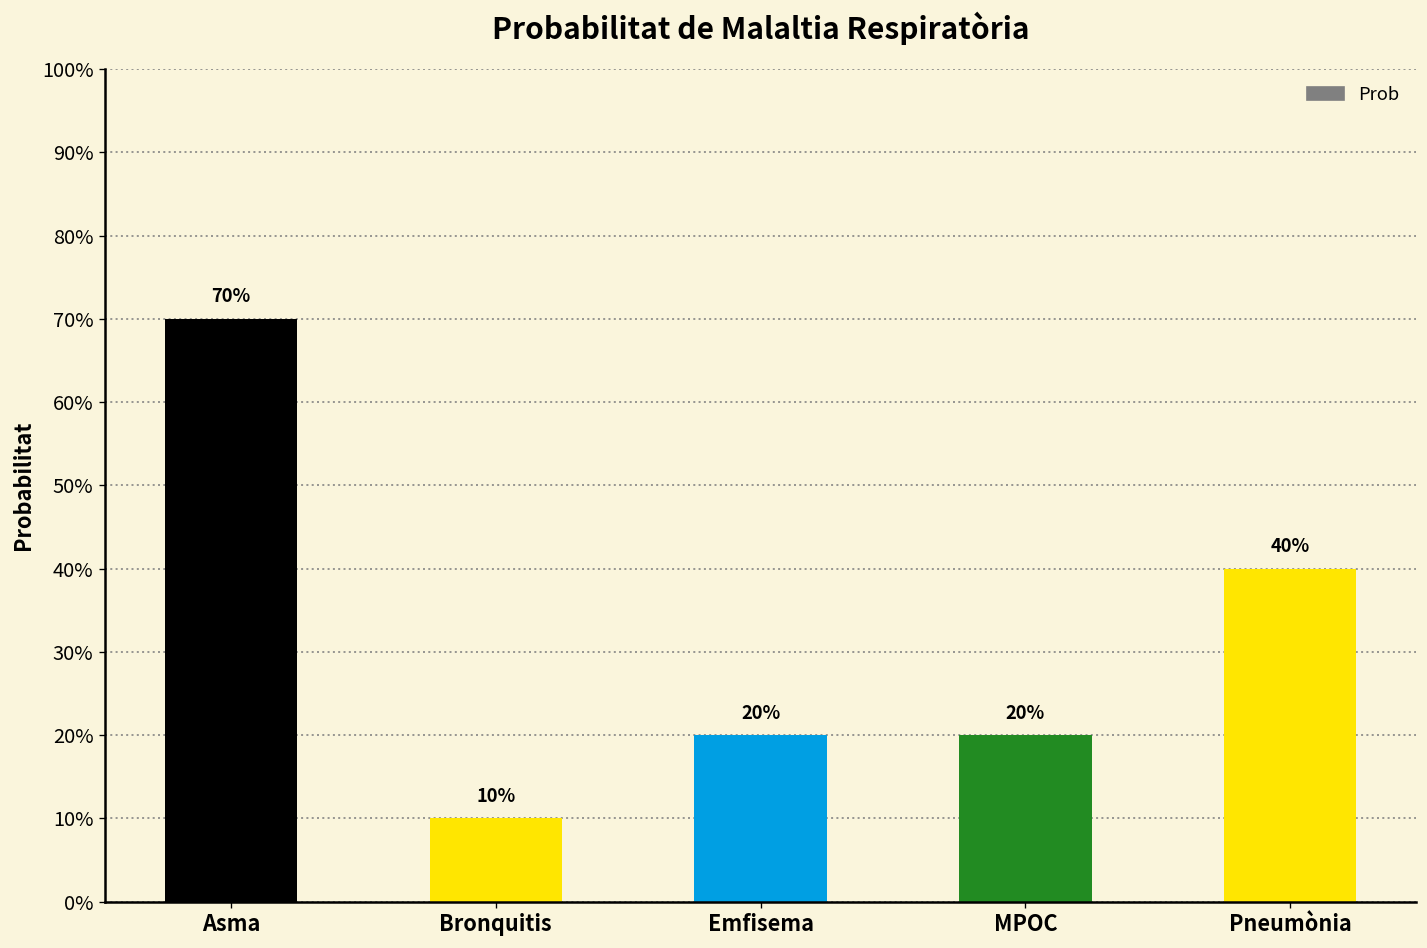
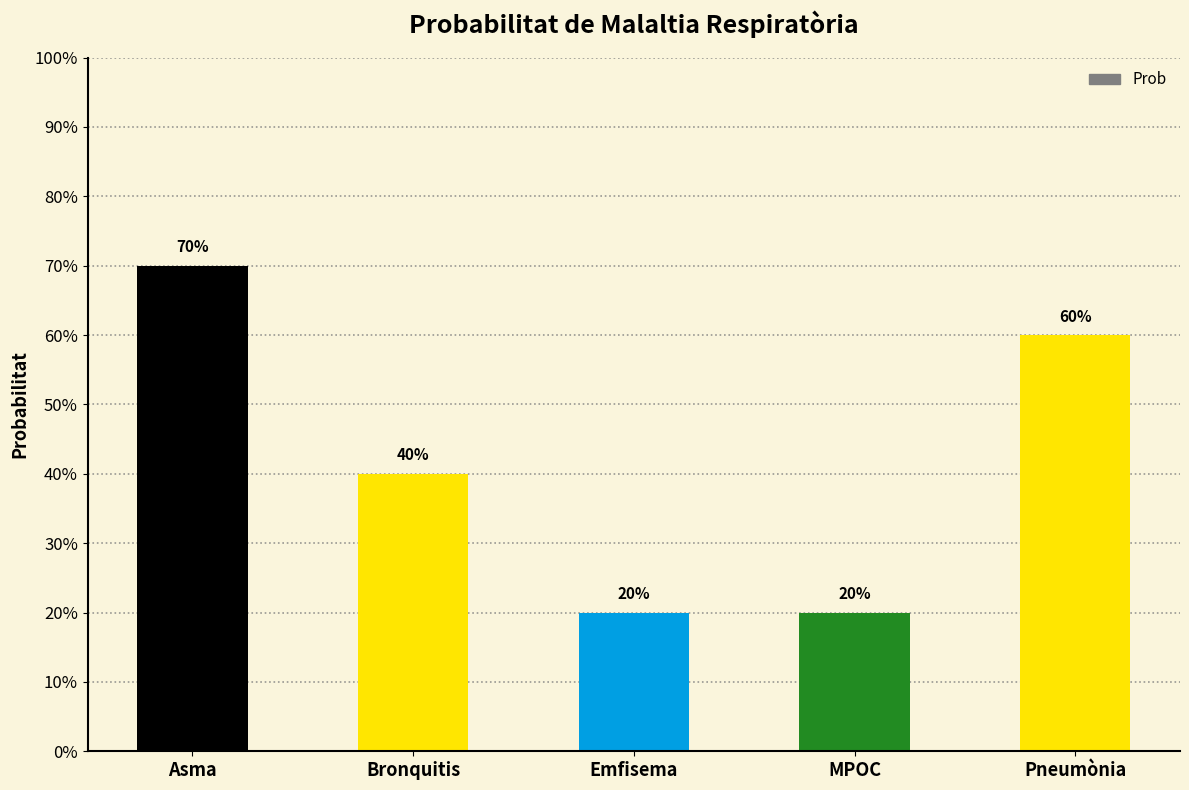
  {
    "Asma": "70%",
-   "Bronquitis": "10%",
+   "Bronquitis": "40%",
    "Emfisema": "20%",
    "MPOC": "20%",
-   "Pneumònia": "40%"
+   "Pneumònia": "60%"
  }
